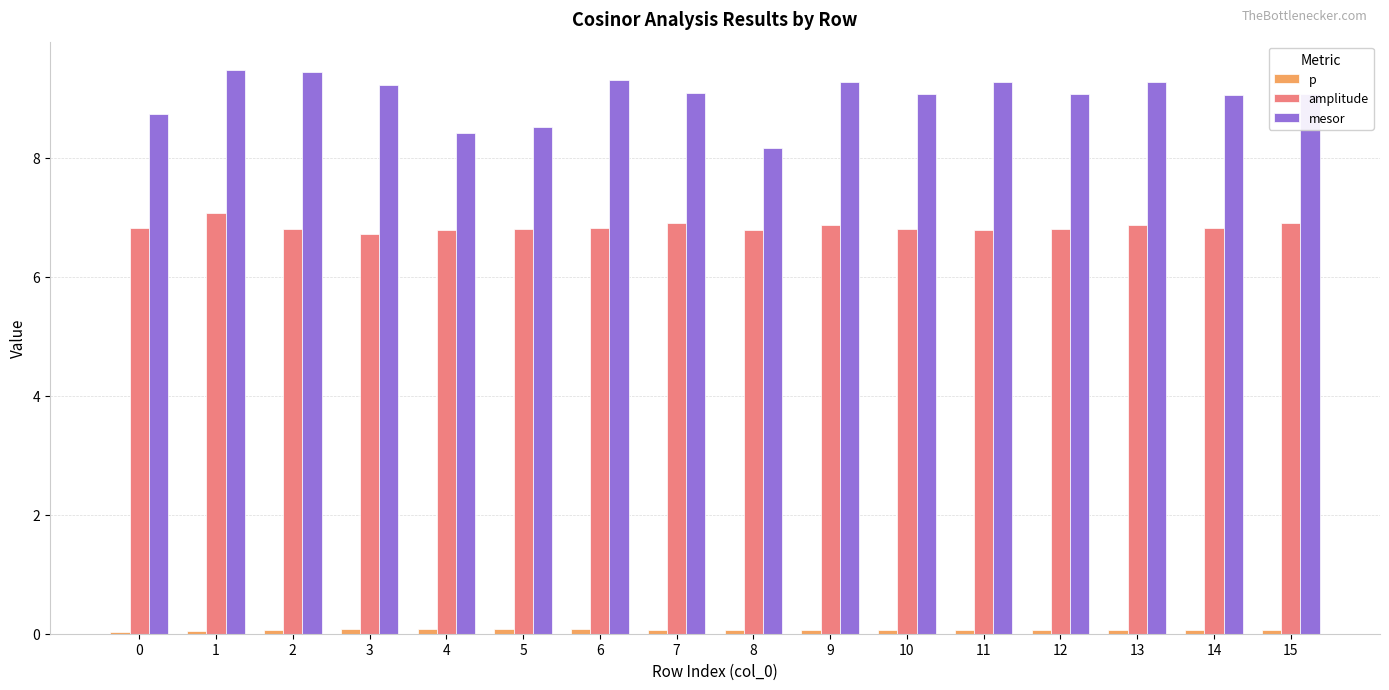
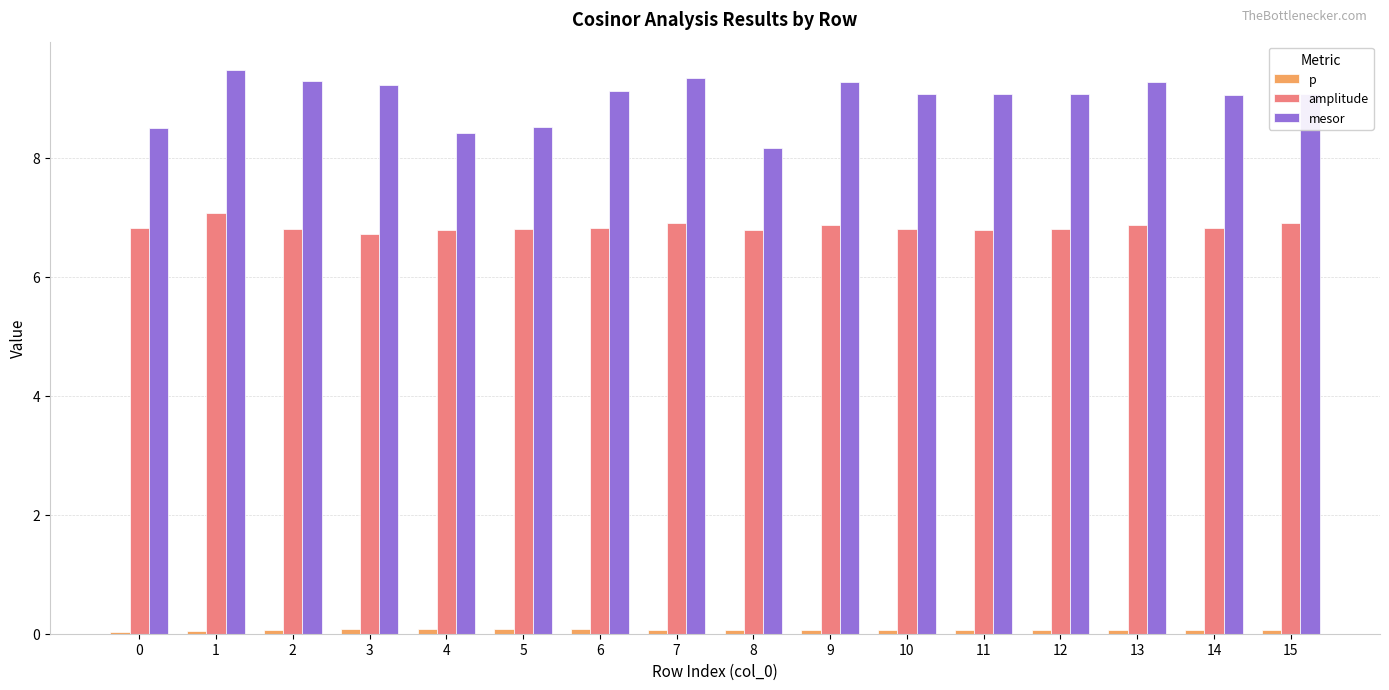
  {
    "mesor": {
-     "0": 8.7,
+     "0": 8.5,
      "1": 9.5,
-     "2": 9.4,
+     "2": 9.3,
      "3": 9.2,
      "4": 8.4,
      "5": 8.5,
-     "6": 9.3,
-     "7": 9.1,
+     "6": 9.1,
+     "7": 9.3,
      "8": 8.2,
      "9": 9.3,
      "10": 9.1,
-     "11": 9.3,
+     "11": 9.1,
      "12": 9.1,
      "13": 9.3,
      "14": 9.0
    }
  }
